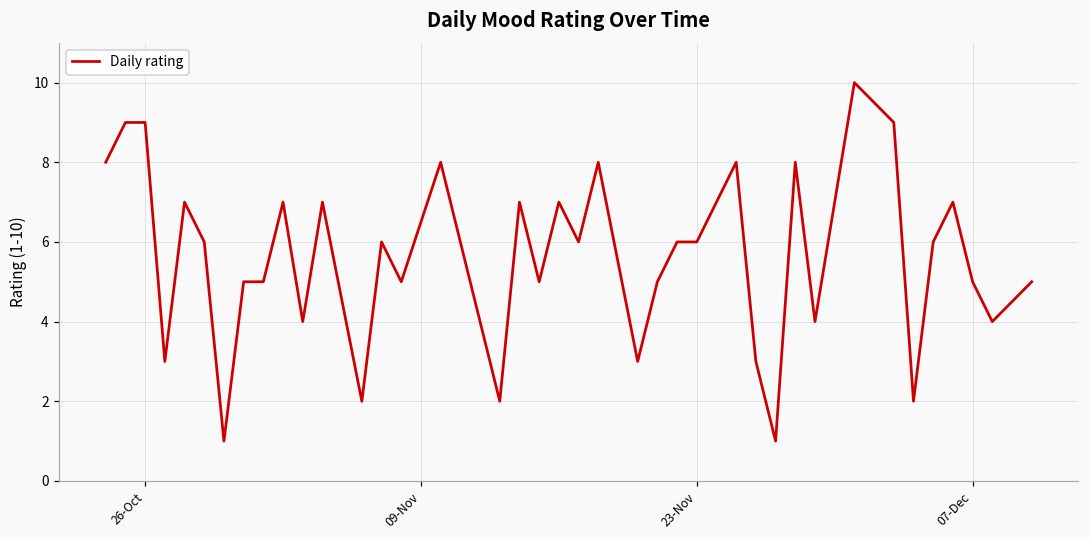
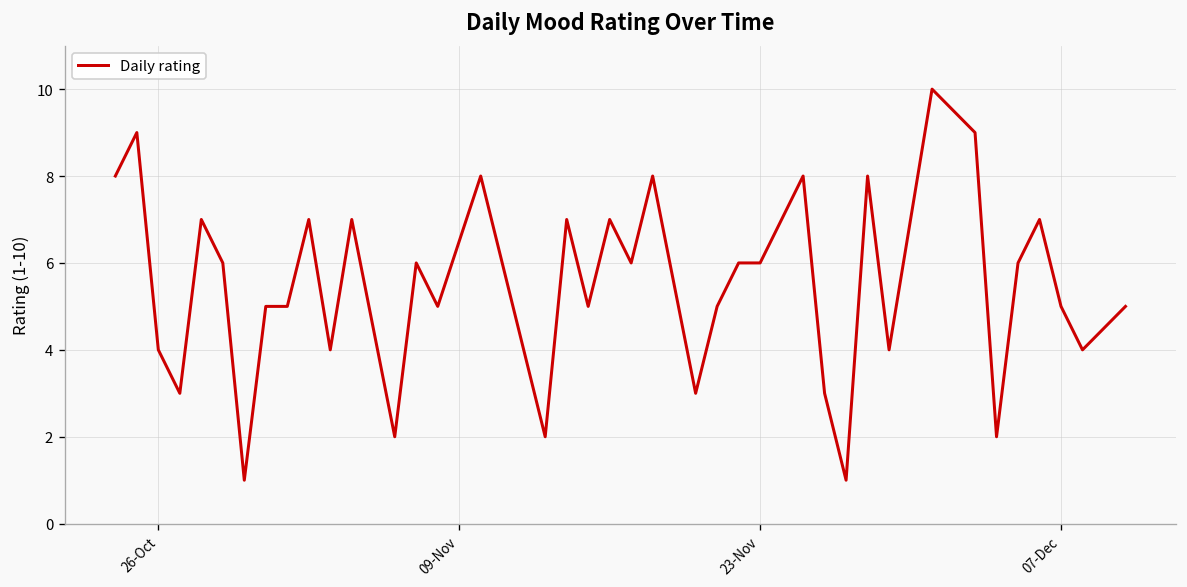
  {
-   "26-Oct": 9,
+   "26-Oct": 4,
    "23-Nov": 6,
    "07-Dec": 5
  }
